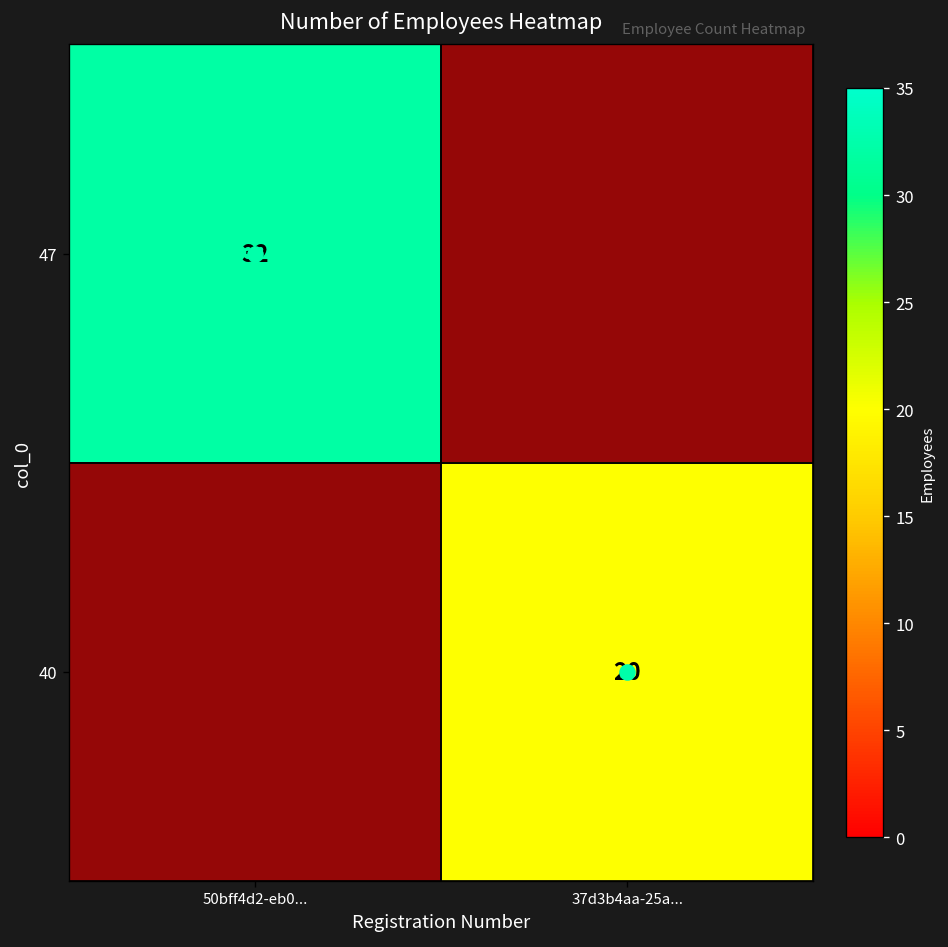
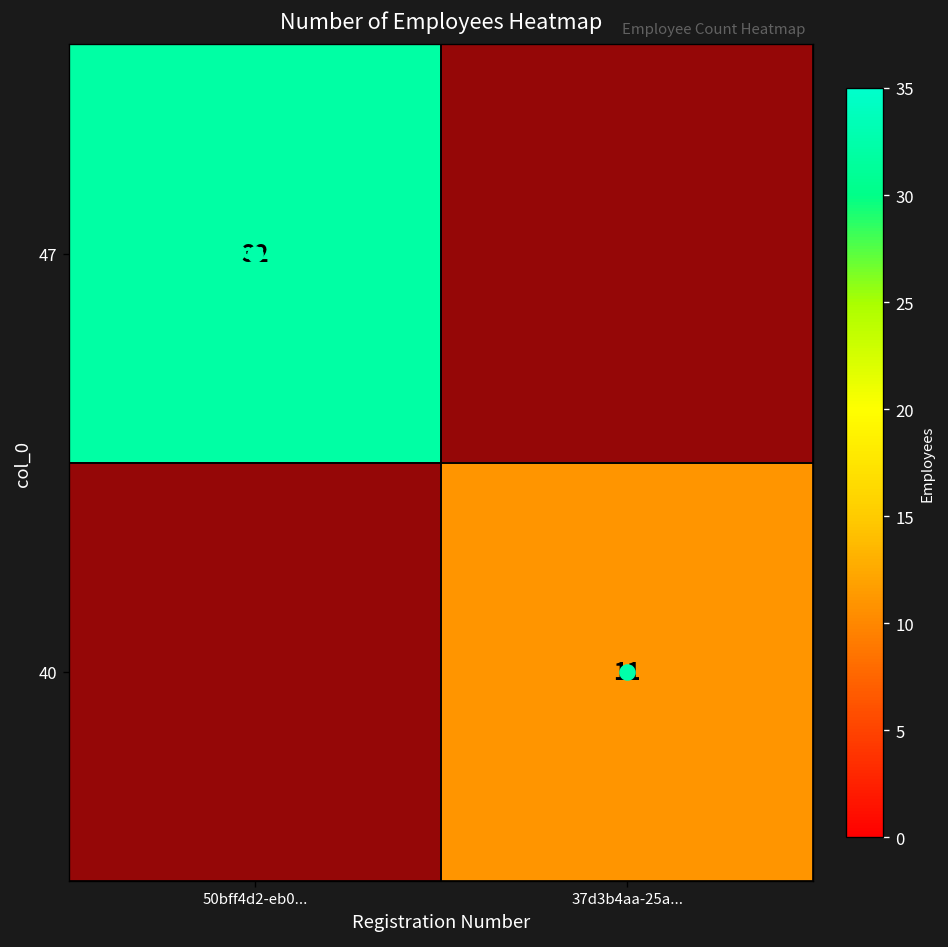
  {
    "40": {
-     "37d3b4aa-25a...": 20
+     "37d3b4aa-25a...": 11
    }
  }
